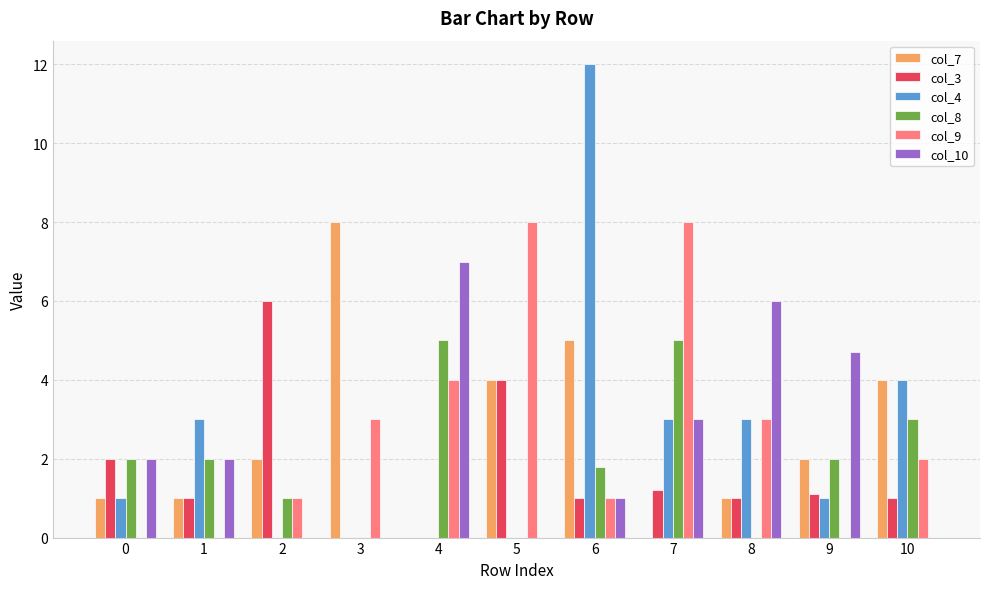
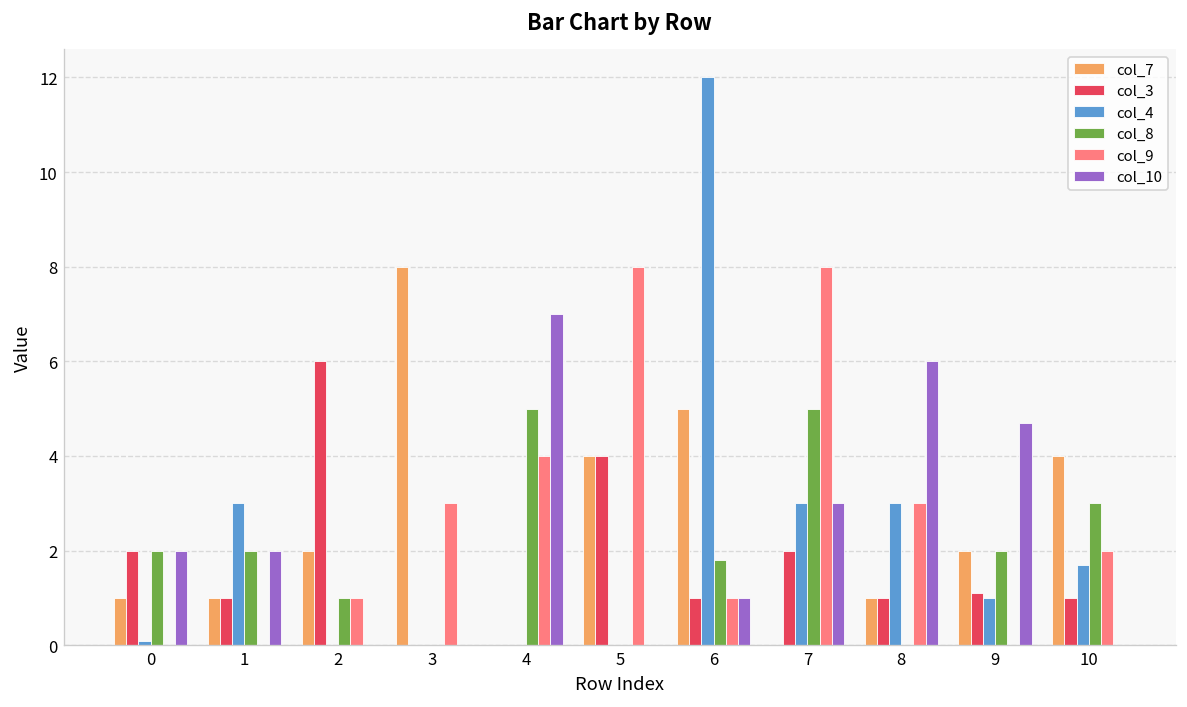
  {
    "col_3": {
      "0": 2.0,
      "1": 1.0,
      "2": 6.0,
      "3": 0.0,
      "4": 0.0,
      "5": 4.0,
      "6": 1.0,
-     "7": 1.2,
+     "7": 2.0,
      "8": 1.0,
      "9": 1.1,
      "10": 1.0
    },
    "col_4": {
-     "0": 1.0,
+     "0": 0.1,
      "1": 3.0,
      "2": 0.0,
      "3": 0.0,
      "4": 0.0,
      "5": 0.0,
      "6": 12.0,
      "7": 3.0,
      "8": 3.0,
      "9": 1.0,
-     "10": 4.0
+     "10": 1.7
    },
    "col_8": {
      "0": 2.0,
      "1": 2.0,
      "2": 1.0,
      "3": 0.0,
      "4": 5.0,
      "5": 0.0,
      "6": 1.8,
      "7": 5.0,
      "8": 0.0,
      "9": 2.0,
      "10": 3.0
    },
    "col_10": {
      "0": 2.0,
      "1": 2.0,
      "2": 0.0,
      "3": 0.0,
      "4": 7.0,
      "5": 0.0,
      "6": 1.0,
      "7": 3.0,
      "8": 6.0,
      "9": 4.7,
      "10": 0.0
    }
  }
